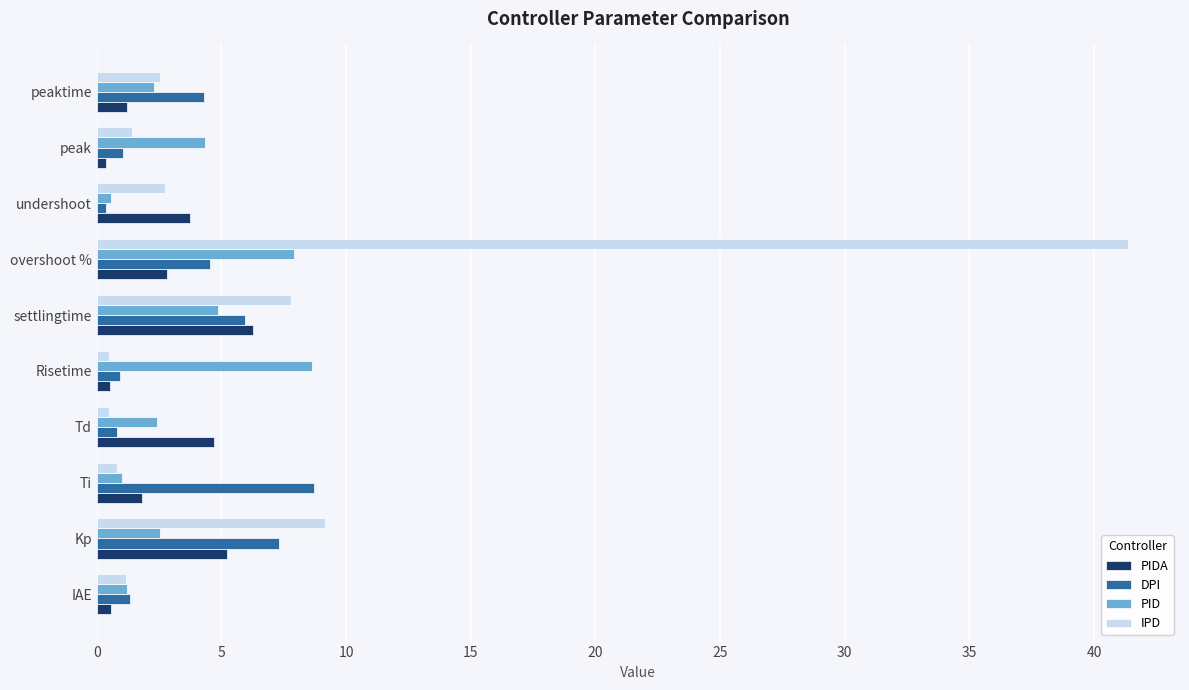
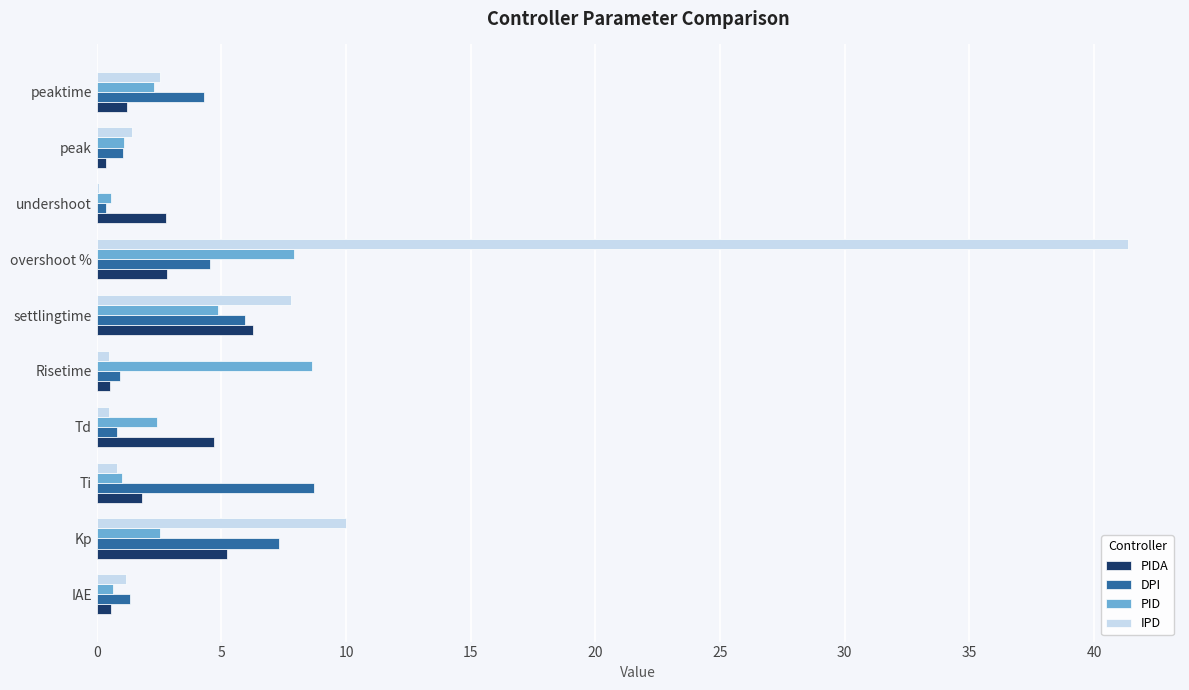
  {
    "PIDA": {
      "peaktime": 1.2,
      "peak": 0.4,
-     "undershoot": 3.7,
+     "undershoot": 2.8,
      "overshoot %": 2.8,
      "settlingtime": 6.3,
      "Risetime": 0.5,
      "Td": 4.7,
      "Ti": 1.8,
      "Kp": 5.2,
      "IAE": 0.6
    },
    "DPI": {
      "peaktime": 4.3,
      "peak": 1.0,
      "undershoot": 0.4,
      "overshoot %": 4.5,
      "settlingtime": 5.9,
      "Risetime": 0.9,
      "Td": 0.8,
      "Ti": 8.7,
      "Kp": 7.3,
      "IAE": 1.3
    },
    "PID": {
      "peaktime": 2.3,
-     "peak": 4.3,
+     "peak": 1.1,
      "undershoot": 0.6,
      "overshoot %": 7.9,
      "settlingtime": 4.9,
      "Risetime": 8.6,
      "Td": 2.4,
      "Ti": 1.0,
      "Kp": 2.5,
-     "IAE": 1.2
+     "IAE": 0.7
    },
    "IPD": {
      "peaktime": 2.5,
      "peak": 1.4,
-     "undershoot": 2.7,
+     "undershoot": 0.1,
      "overshoot %": 41.4,
      "settlingtime": 7.8,
      "Risetime": 0.5,
      "Td": 0.5,
      "Ti": 0.8,
-     "Kp": 9.1,
+     "Kp": 10.0,
      "IAE": 1.2
    }
  }
